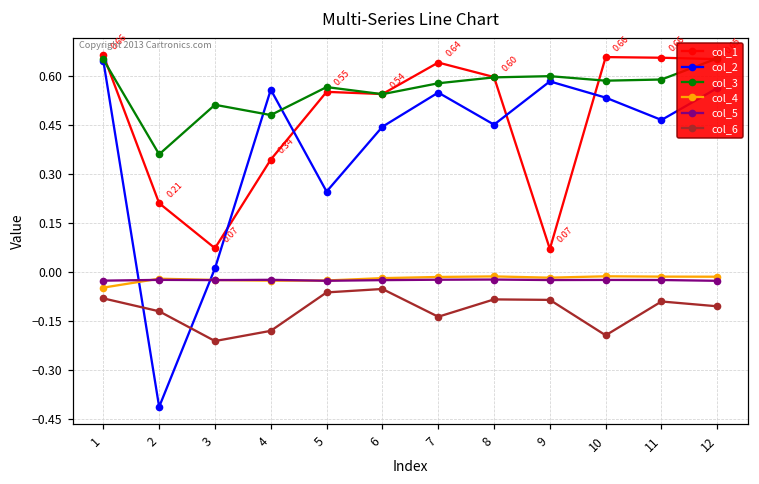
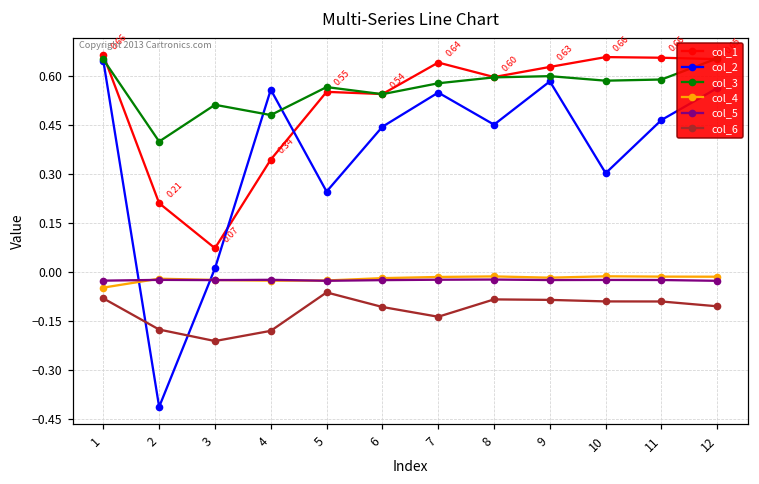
  {
    "col_1": {
      "2": 0.21,
      "3": 0.07,
      "4": 0.34,
      "5": 0.55,
      "7": 0.64,
-     "9": 0.07,
+     "9": 0.63,
      "10": 0.66
    },
    "col_2": {
      "2": -0.41,
      "3": 0.01,
      "4": 0.56,
      "5": 0.25,
      "6": 0.44,
      "7": 0.55,
      "8": 0.45,
      "9": 0.58,
-     "10": 0.53,
+     "10": 0.30,
      "11": 0.46
    },
    "col_3": {
-     "2": 0.36,
+     "2": 0.40,
      "3": 0.51,
      "4": 0.48,
      "7": 0.58,
      "10": 0.58,
      "11": 0.59
    },
    "col_4": {
      "1": -0.05,
      "8": -0.01,
      "10": -0.01,
      "11": -0.01,
      "12": -0.01
    },
    "col_5": {
      "1": -0.03,
      "8": -0.02,
      "10": -0.02,
      "11": -0.02,
      "12": -0.03
    },
    "col_6": {
      "1": -0.08,
-     "2": -0.12,
+     "2": -0.18,
      "3": -0.21,
      "4": -0.18,
      "5": -0.06,
-     "6": -0.05,
+     "6": -0.11,
      "7": -0.14,
      "8": -0.08,
      "9": -0.08,
-     "10": -0.19,
+     "10": -0.09,
      "11": -0.09,
      "12": -0.10
    }
  }
